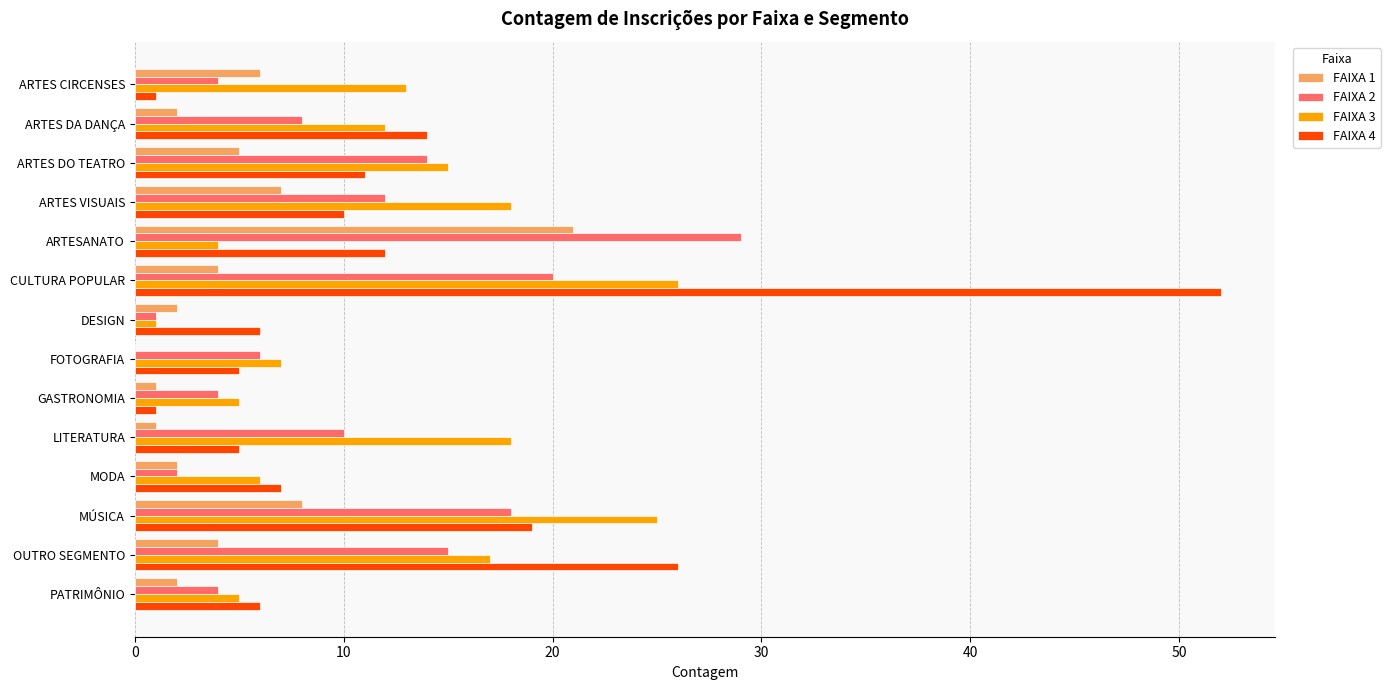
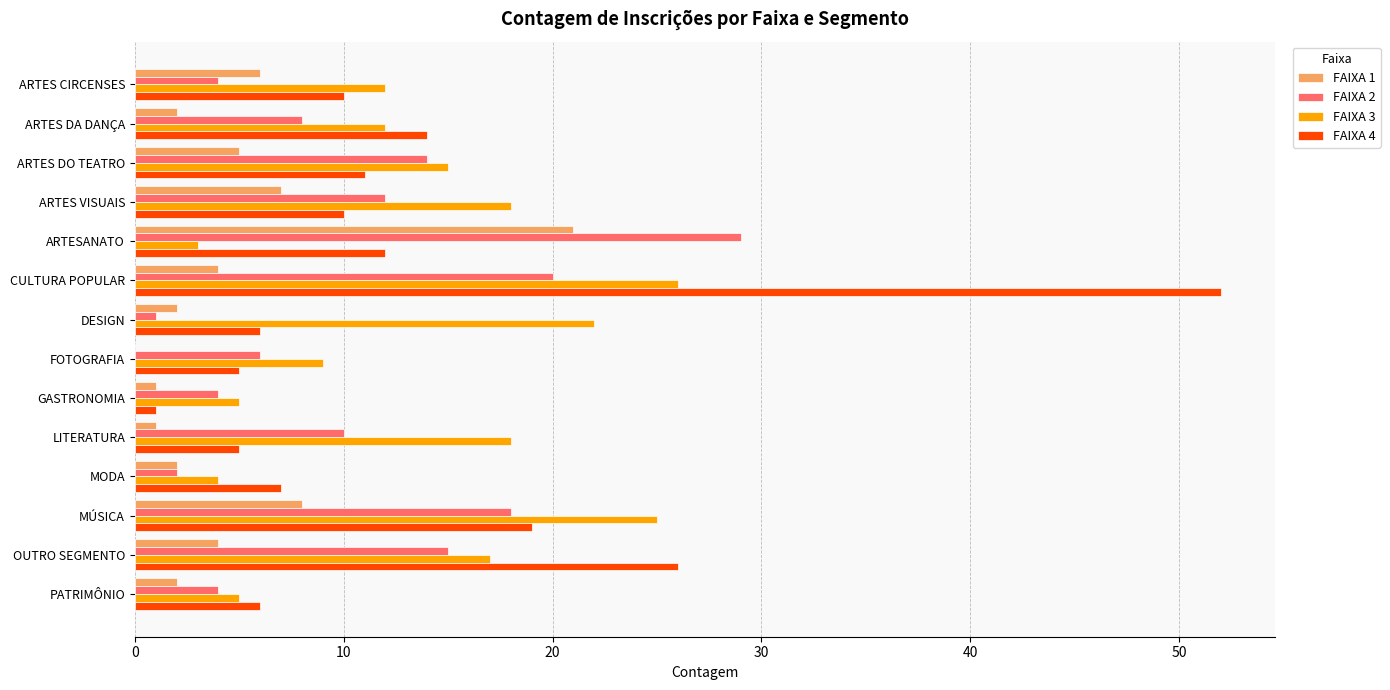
  {
    "FAIXA 3": {
-     "ARTES CIRCENSES": 13,
+     "ARTES CIRCENSES": 12,
      "ARTES DA DANÇA": 12,
      "ARTES DO TEATRO": 15,
      "ARTES VISUAIS": 18,
-     "ARTESANATO": 4,
+     "ARTESANATO": 3,
      "CULTURA POPULAR": 26,
-     "DESIGN": 1,
-     "FOTOGRAFIA": 7,
+     "DESIGN": 22,
+     "FOTOGRAFIA": 9,
      "GASTRONOMIA": 5,
      "LITERATURA": 18,
-     "MODA": 6,
+     "MODA": 4,
      "MÚSICA": 25,
      "OUTRO SEGMENTO": 17,
      "PATRIMÔNIO": 5
    },
    "FAIXA 4": {
-     "ARTES CIRCENSES": 1,
+     "ARTES CIRCENSES": 10,
      "ARTES DA DANÇA": 14,
      "ARTES DO TEATRO": 11,
      "ARTES VISUAIS": 10,
      "ARTESANATO": 12,
      "CULTURA POPULAR": 52,
      "DESIGN": 6,
      "FOTOGRAFIA": 5,
      "GASTRONOMIA": 1,
      "LITERATURA": 5,
      "MODA": 7,
      "MÚSICA": 19,
      "OUTRO SEGMENTO": 26,
      "PATRIMÔNIO": 6
    }
  }
